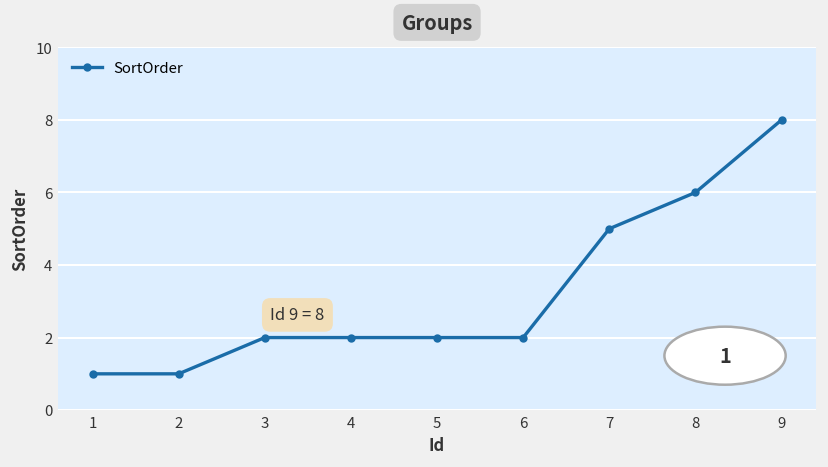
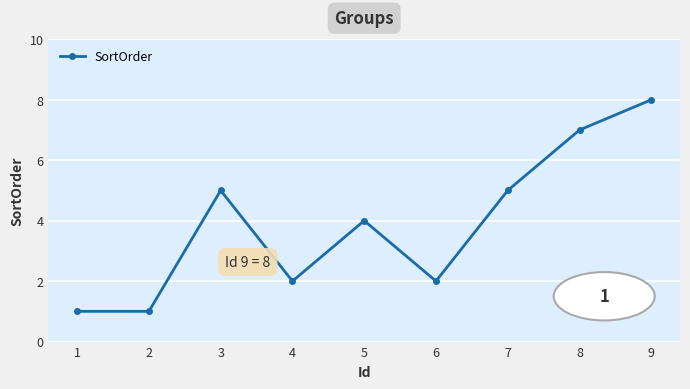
  {
    "1": 1,
    "2": 1,
-   "3": 2,
+   "3": 5,
    "4": 2,
-   "5": 2,
+   "5": 4,
    "6": 2,
    "7": 5,
-   "8": 6,
+   "8": 7,
    "9": 8
  }
